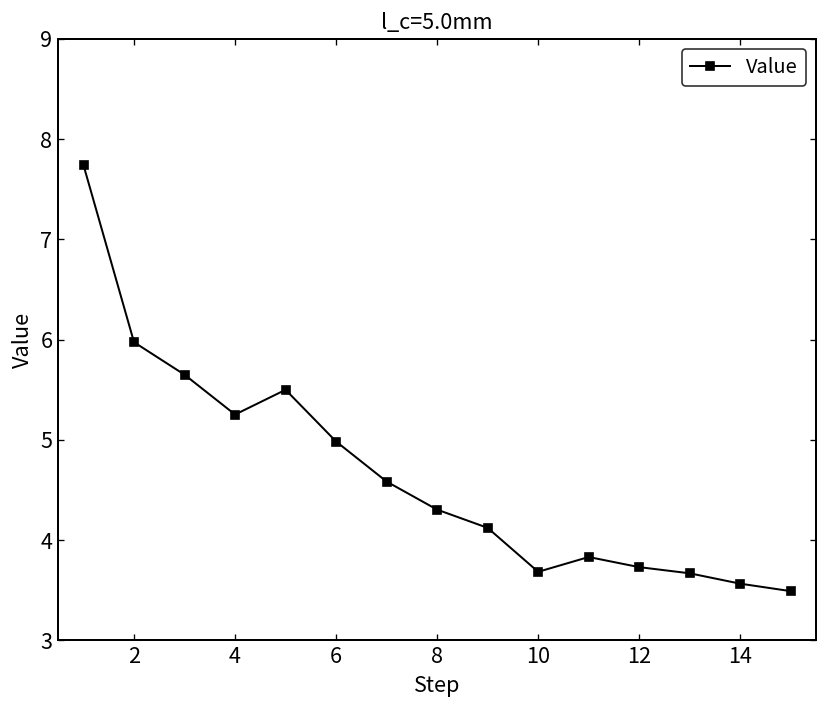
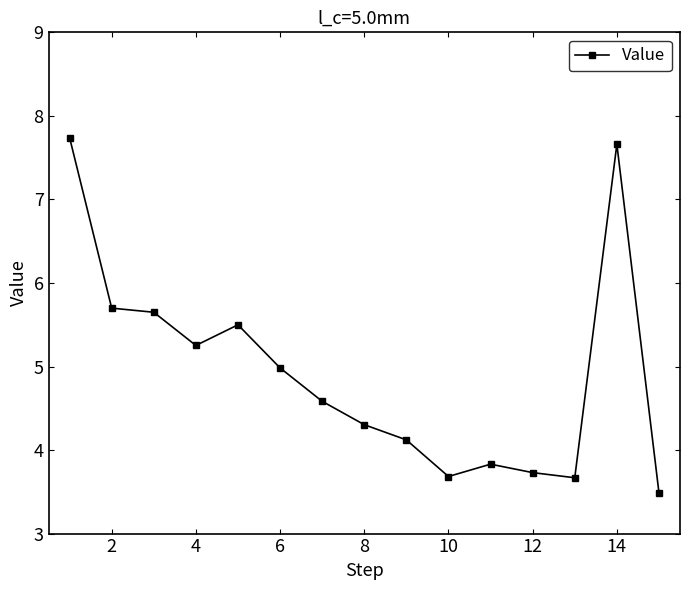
  {
-   "2": 6.0,
+   "2": 5.7,
    "4": 5.3,
    "6": 5.0,
    "8": 4.3,
    "10": 3.7,
    "12": 3.7,
-   "14": 3.6
+   "14": 7.7
  }
